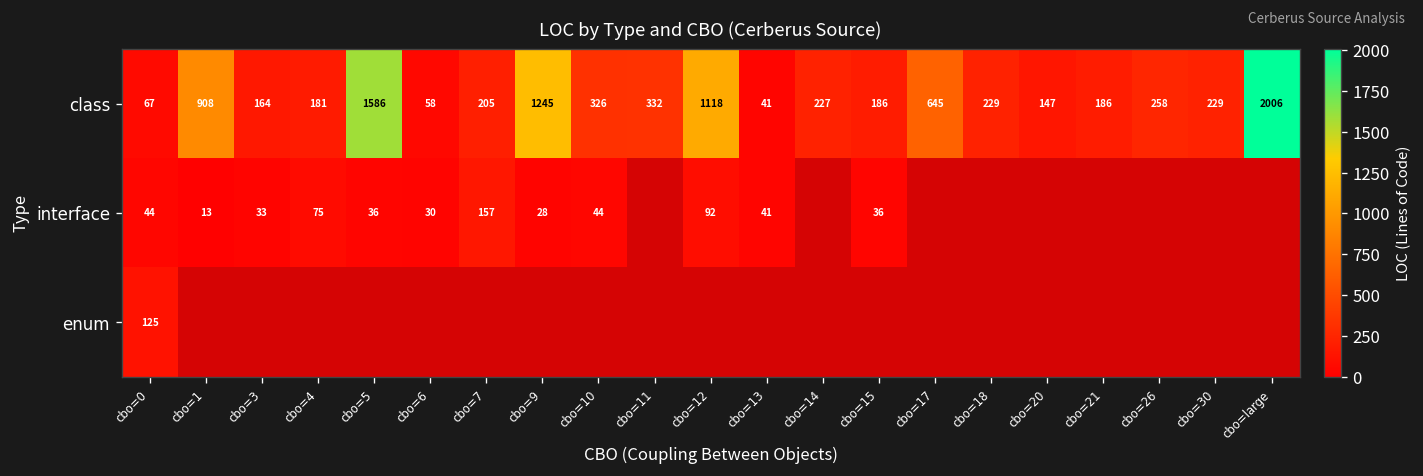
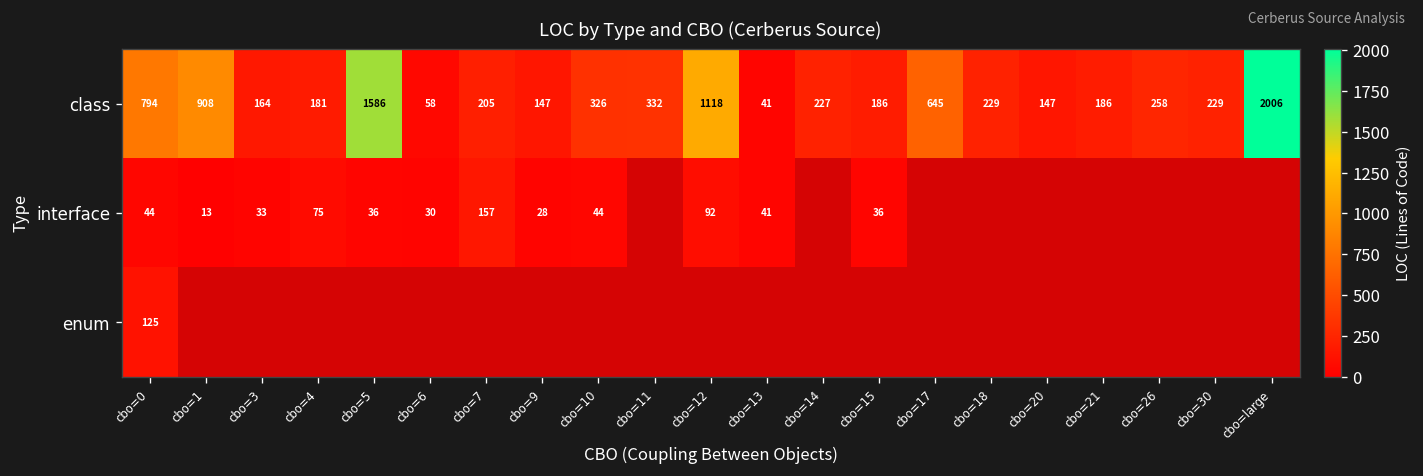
  {
    "class": {
-     "cbo=0": 67,
+     "cbo=0": 794,
      "cbo=1": 908,
      "cbo=3": 164,
      "cbo=4": 181,
      "cbo=5": 1586,
      "cbo=6": 58,
      "cbo=7": 205,
-     "cbo=9": 1245,
+     "cbo=9": 147,
      "cbo=10": 326,
      "cbo=11": 332,
      "cbo=12": 1118,
      "cbo=13": 41,
      "cbo=14": 227,
      "cbo=15": 186,
      "cbo=17": 645,
      "cbo=18": 229,
      "cbo=20": 147,
      "cbo=21": 186,
      "cbo=26": 258,
      "cbo=30": 229,
      "cbo=large": 2006
    },
    "interface": {
      "cbo=0": 44,
      "cbo=1": 13,
      "cbo=3": 33,
      "cbo=4": 75,
      "cbo=5": 36,
      "cbo=6": 30,
      "cbo=7": 157,
      "cbo=9": 28,
      "cbo=10": 44,
      "cbo=12": 92,
      "cbo=13": 41,
      "cbo=15": 36
    },
    "enum": {
      "cbo=0": 125
    }
  }
